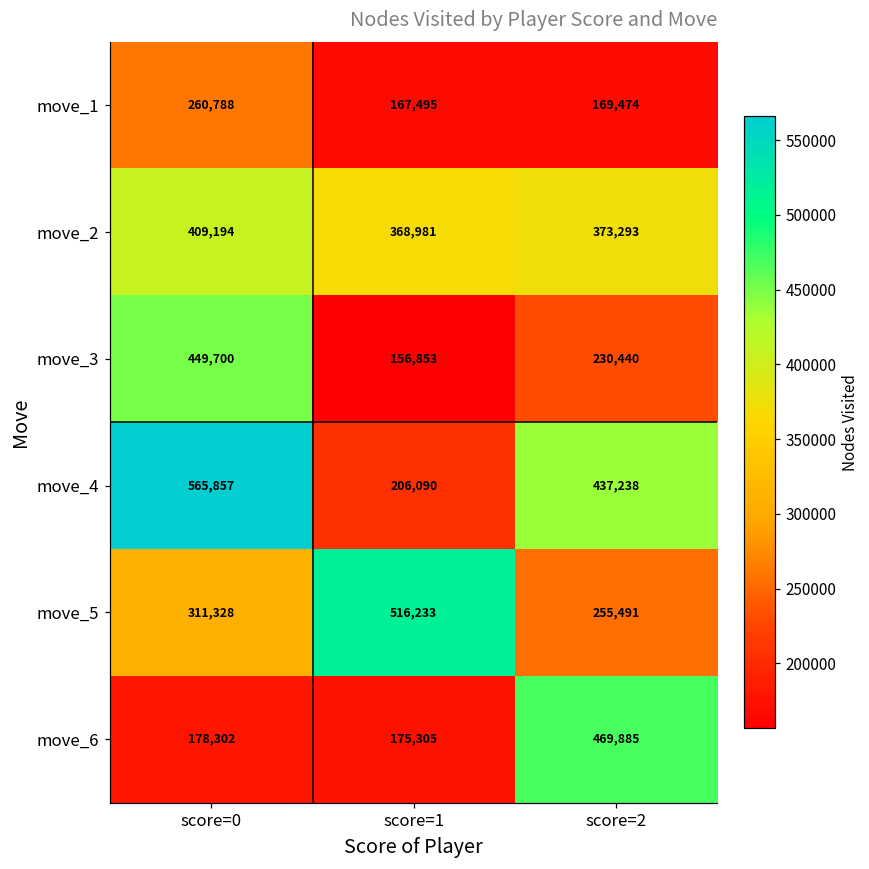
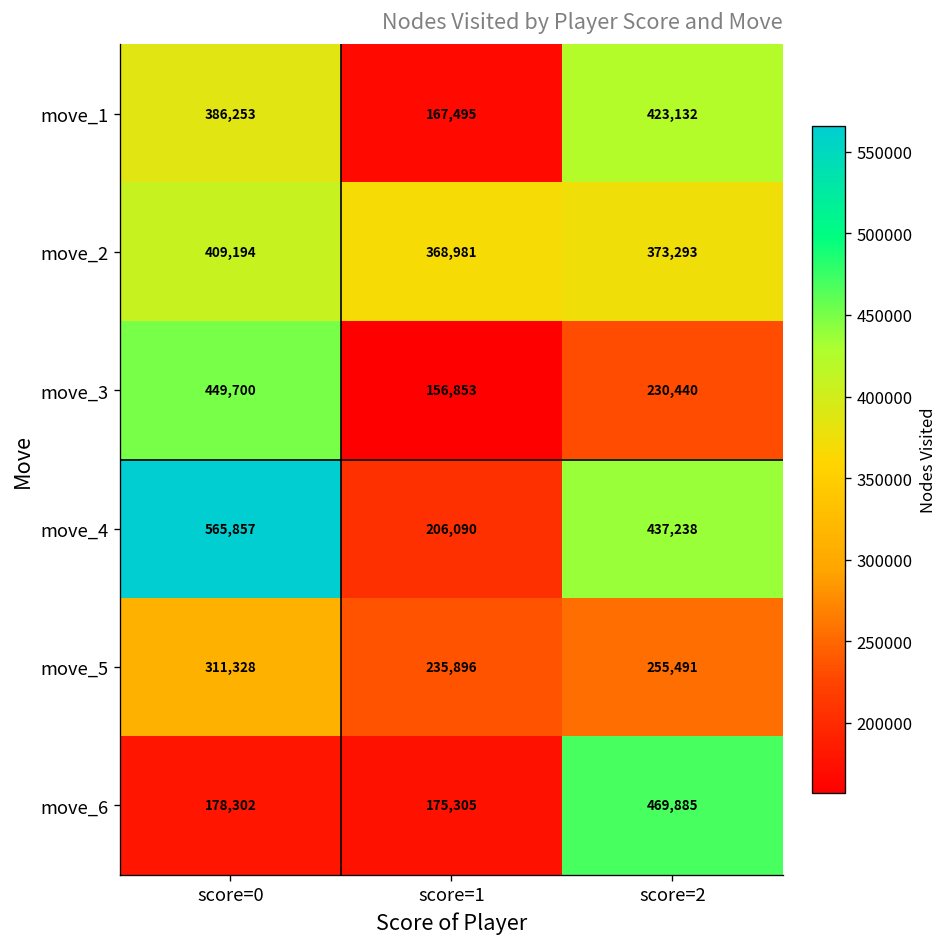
  {
    "move_1": {
-     "score=0": "260,788",
+     "score=0": "386,253",
      "score=1": "167,495",
-     "score=2": "169,474"
+     "score=2": "423,132"
    },
    "move_2": {
      "score=0": "409,194",
      "score=1": "368,981",
      "score=2": "373,293"
    },
    "move_3": {
      "score=0": "449,700",
      "score=1": "156,853",
      "score=2": "230,440"
    },
    "move_4": {
      "score=0": "565,857",
      "score=1": "206,090",
      "score=2": "437,238"
    },
    "move_5": {
      "score=0": "311,328",
-     "score=1": "516,233",
+     "score=1": "235,896",
      "score=2": "255,491"
    },
    "move_6": {
      "score=0": "178,302",
      "score=1": "175,305",
      "score=2": "469,885"
    }
  }
